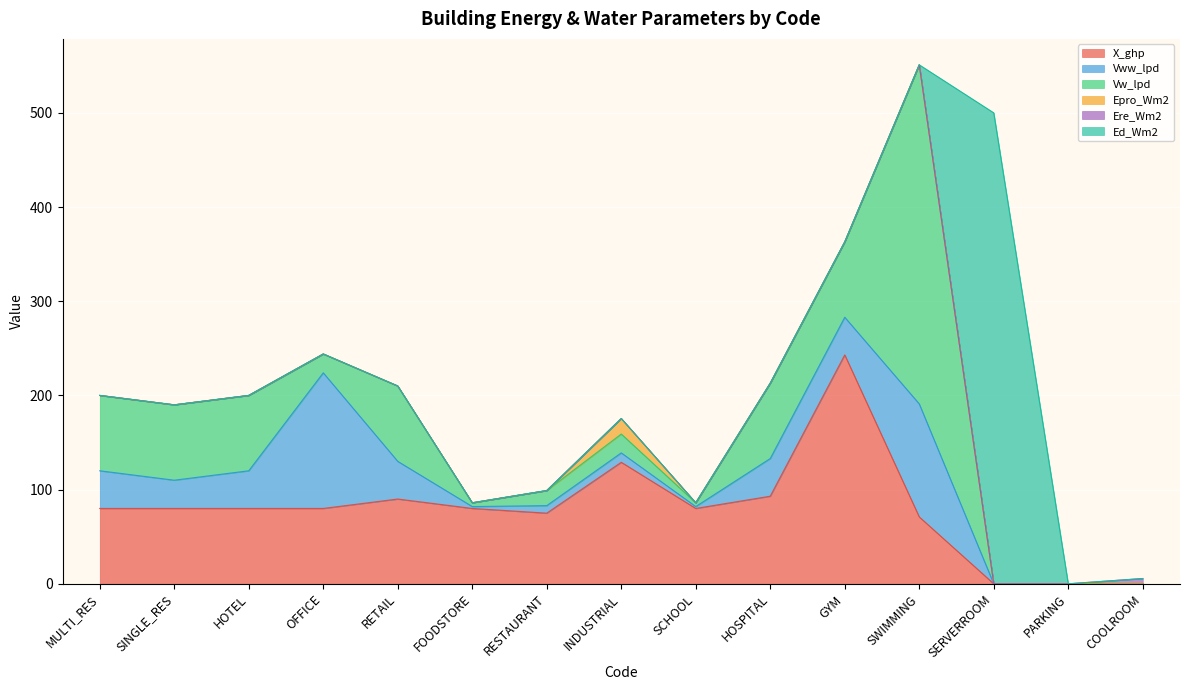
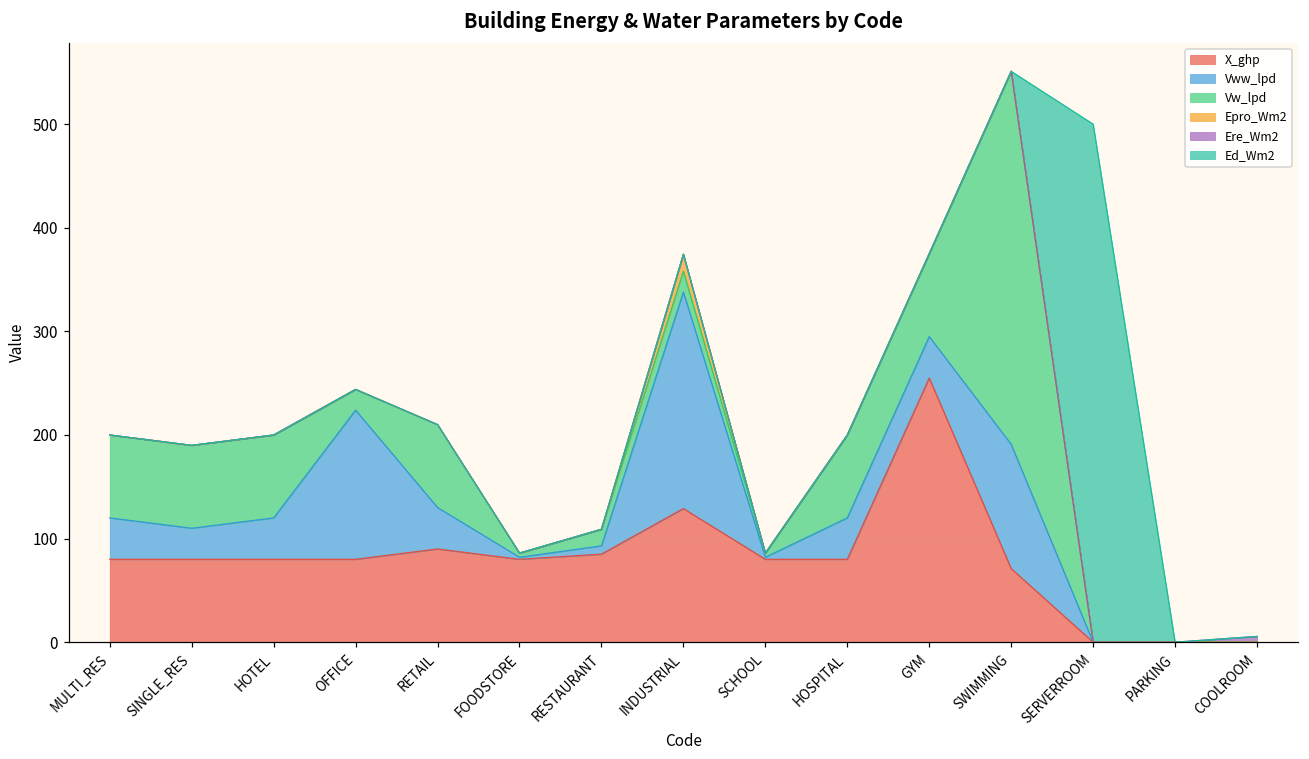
  {
    "X_ghp": {
      "MULTI_RES": 80,
      "SINGLE_RES": 80,
      "HOTEL": 80,
      "OFFICE": 80,
      "RETAIL": 90,
-     "RESTAURANT": 80,
+     "RESTAURANT": 90,
      "INDUSTRIAL": 130,
-     "HOSPITAL": 90,
-     "GYM": 240,
+     "HOSPITAL": 80,
+     "GYM": 260,
      "SWIMMING": 70
    },
    "Vww_lpd": {
      "MULTI_RES": 40,
      "SINGLE_RES": 30,
      "HOTEL": 40,
      "OFFICE": 140,
      "RETAIL": 40,
      "RESTAURANT": 10,
-     "INDUSTRIAL": 10,
+     "INDUSTRIAL": 210,
      "HOSPITAL": 40,
      "GYM": 40,
      "SWIMMING": 120
    }
  }
